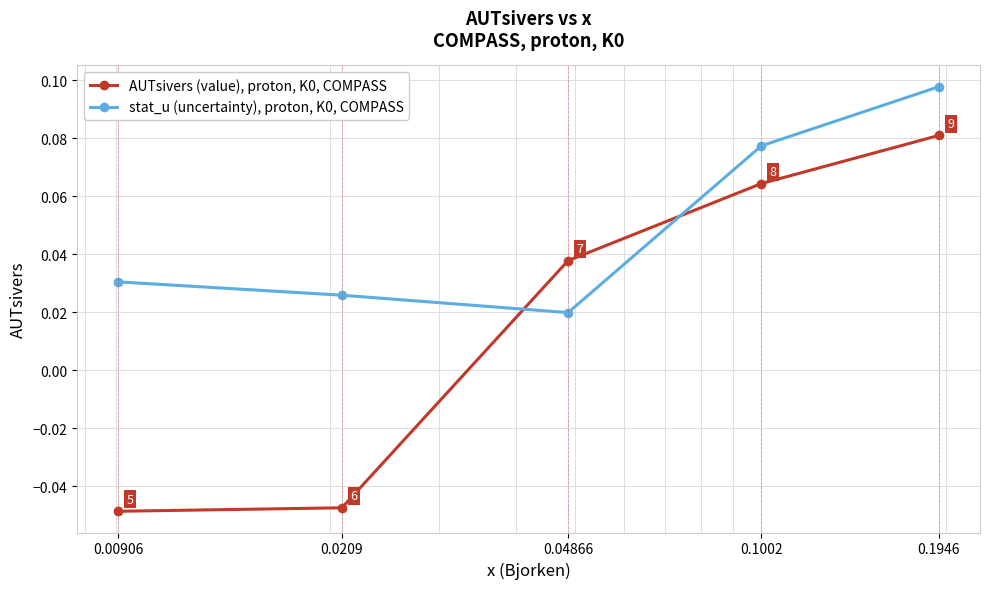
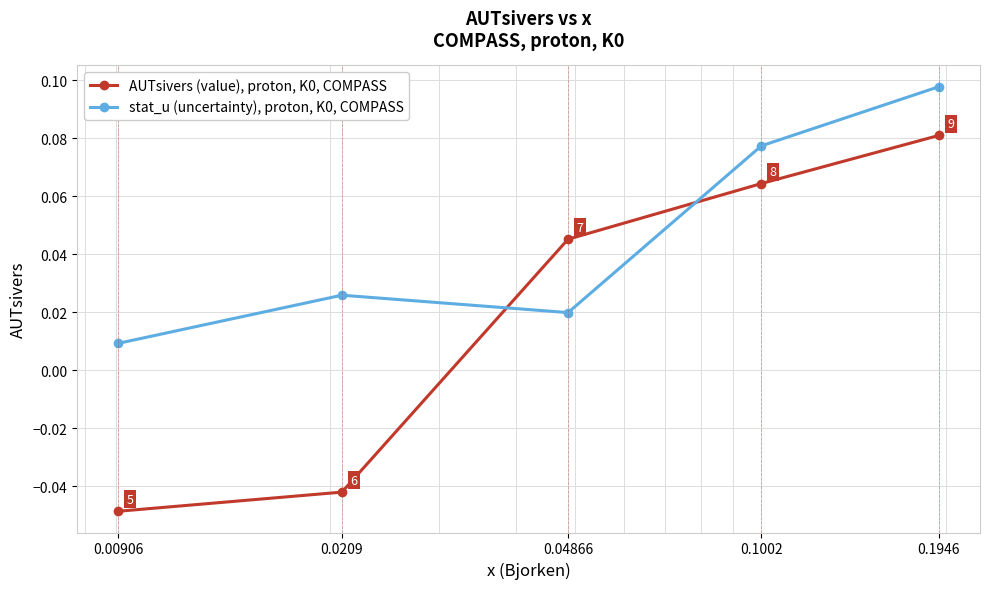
  {
    "AUTsivers (value), proton, K0, COMPASS": {
-     "0.0209": -0.047,
-     "0.04866": 0.038
+     "0.0209": -0.042,
+     "0.04866": 0.045
    },
    "stat_u (uncertainty), proton, K0, COMPASS": {
-     "0.00906": 0.031,
+     "0.00906": 0.009,
      "0.0209": 0.026,
      "0.04866": 0.020,
      "0.1002": 0.077,
      "0.1946": 0.098
    }
  }
